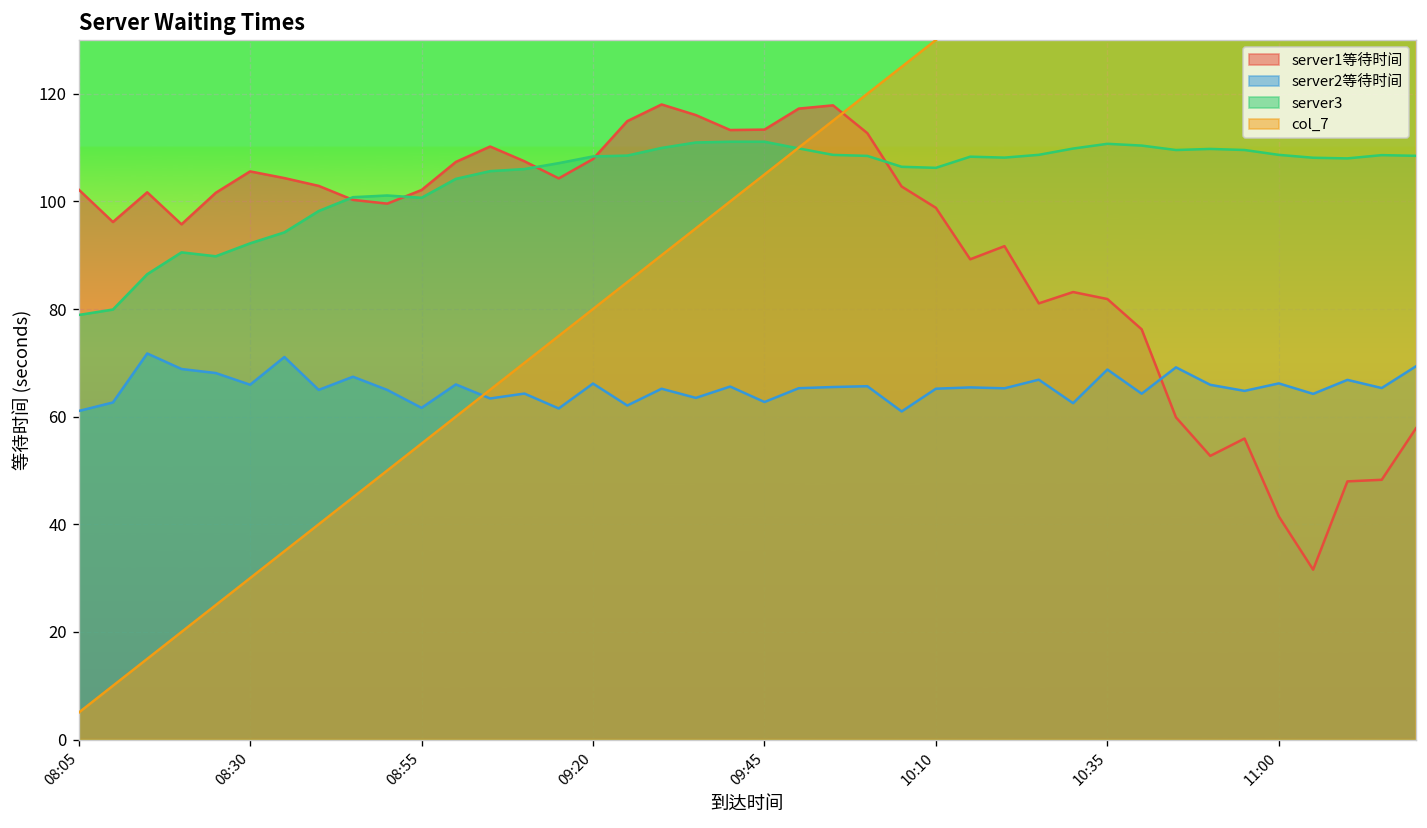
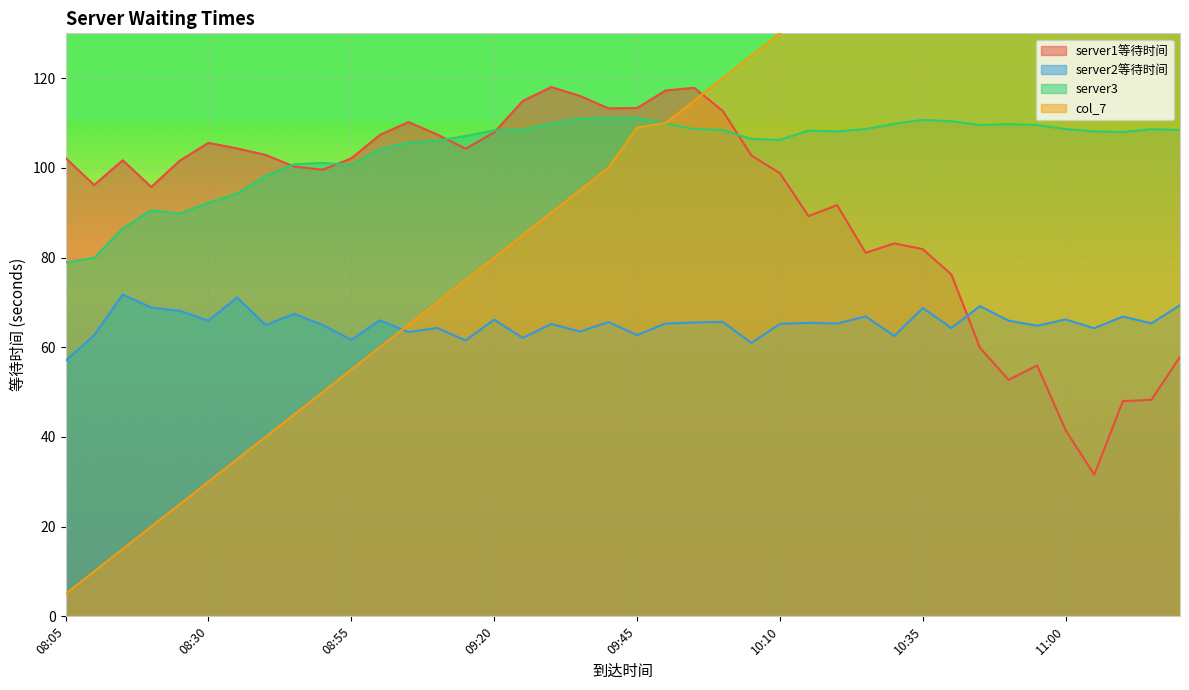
  {
    "server1等待时间": {
      "08:05": 102,
      "08:30": 106,
      "08:55": 102,
      "09:45": 113,
      "10:10": 99,
      "10:35": 82,
      "11:00": 41
    },
    "server2等待时间": {
-     "08:05": 61,
+     "08:05": 57,
      "08:30": 66,
      "08:55": 62,
      "09:20": 66,
      "09:45": 63,
      "10:10": 65,
      "10:35": 69,
      "11:00": 66
    },
    "server3": {
      "08:05": 79,
      "08:30": 92,
      "08:55": 101,
      "09:45": 111,
      "10:10": 106,
      "10:35": 111,
      "11:00": 109
    },
    "col_7": {
      "08:05": 5,
      "08:30": 30,
      "08:55": 55,
      "09:20": 80,
-     "09:45": 105,
+     "09:45": 109,
      "10:10": 130
    }
  }
